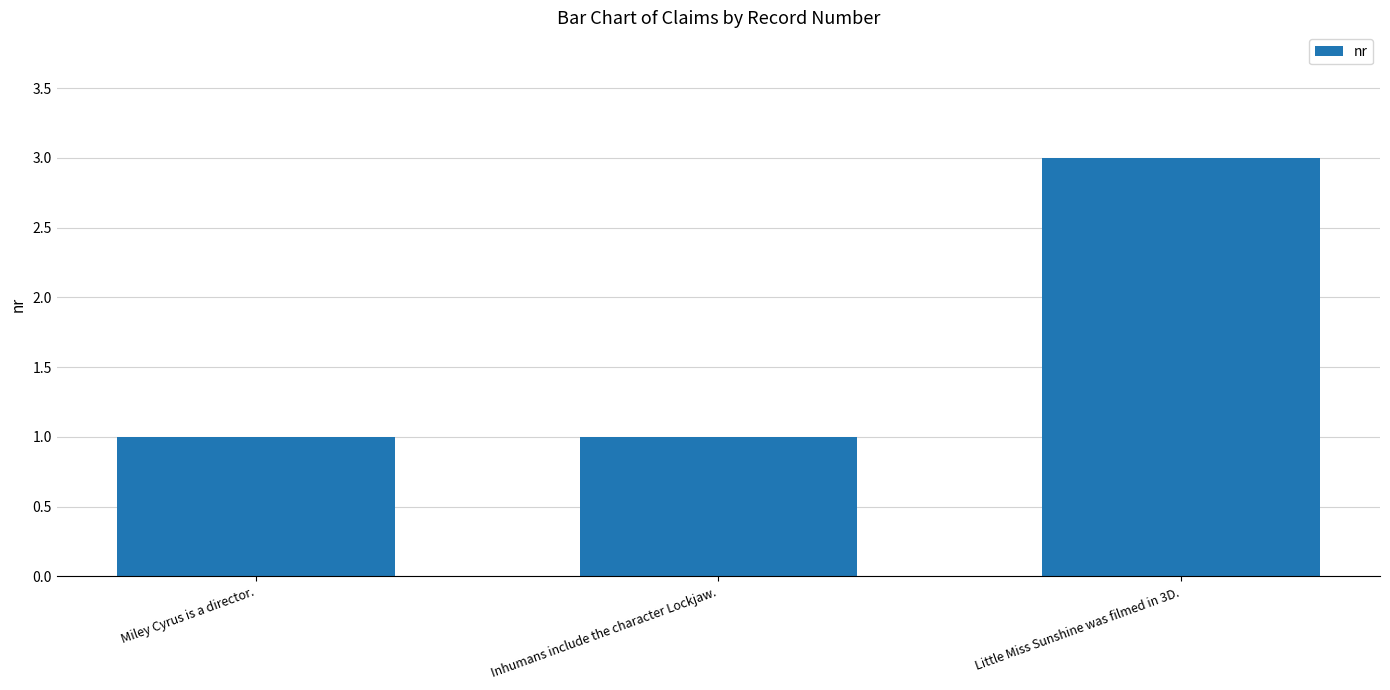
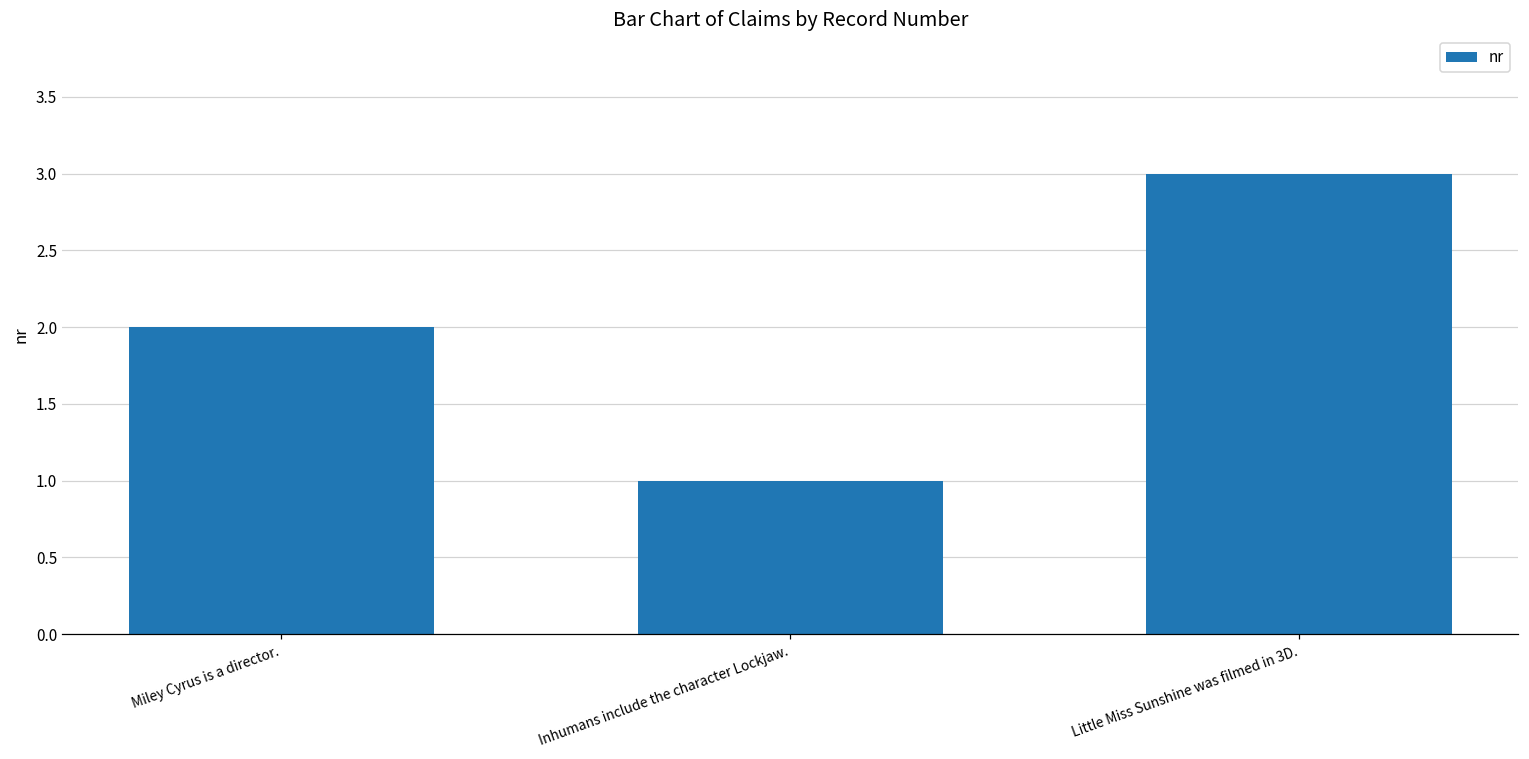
  {
-   "Miley Cyrus is a director.": 1,
+   "Miley Cyrus is a director.": 2,
    "Inhumans include the character Lockjaw.": 1,
    "Little Miss Sunshine was filmed in 3D.": 3
  }
